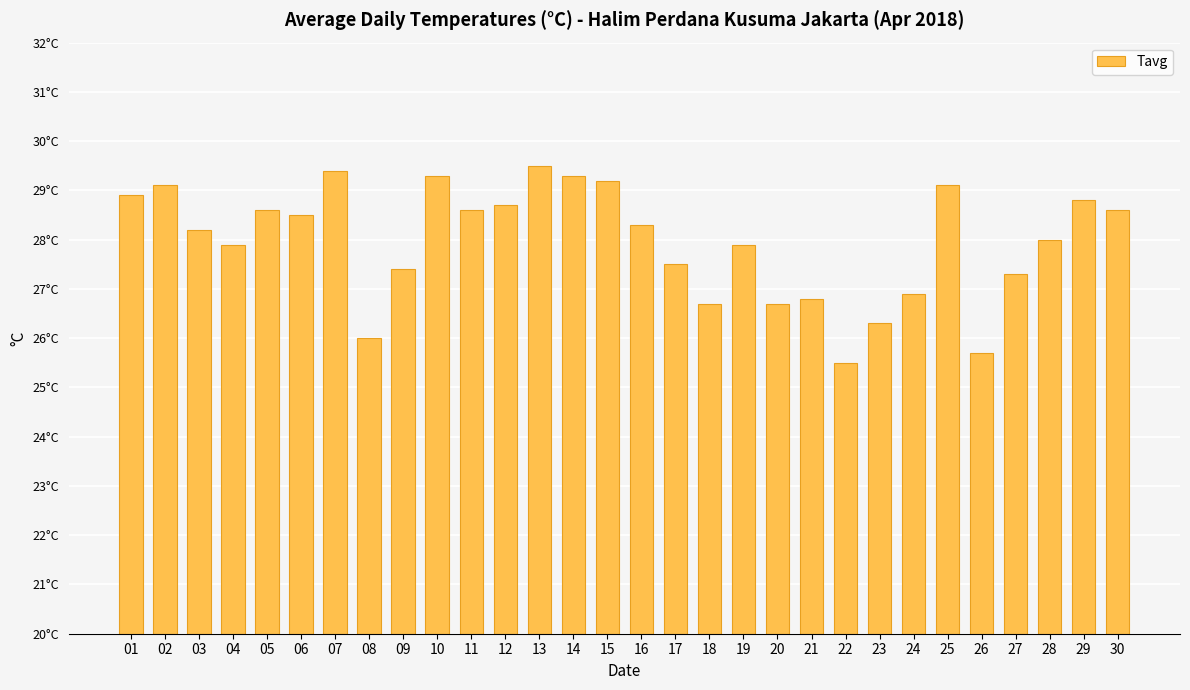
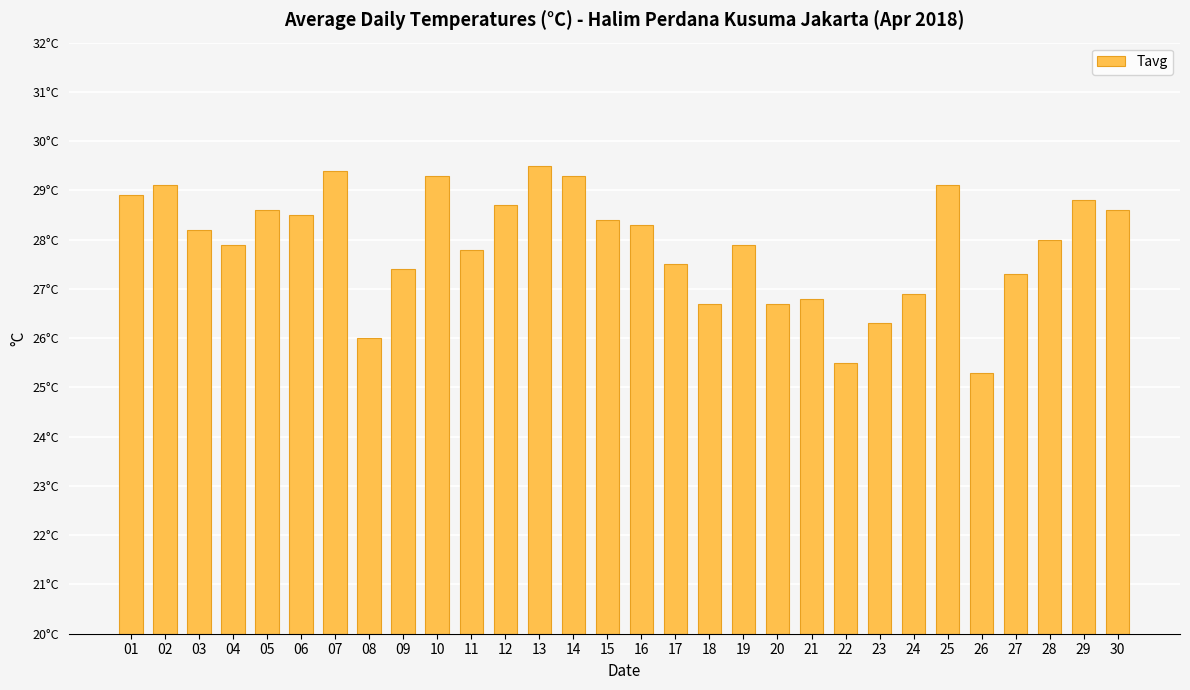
  {
    "01": "28.9°C",
    "02": "29.1°C",
    "03": "28.2°C",
    "04": "27.9°C",
    "05": "28.6°C",
    "06": "28.5°C",
    "07": "29.4°C",
    "08": "26.0°C",
    "09": "27.4°C",
    "10": "29.3°C",
-   "11": "28.6°C",
+   "11": "27.8°C",
    "12": "28.7°C",
    "13": "29.5°C",
    "14": "29.3°C",
-   "15": "29.2°C",
+   "15": "28.4°C",
    "16": "28.3°C",
    "17": "27.5°C",
    "18": "26.7°C",
    "19": "27.9°C",
    "20": "26.7°C",
    "21": "26.8°C",
    "22": "25.5°C",
    "23": "26.3°C",
    "24": "26.9°C",
    "25": "29.1°C",
-   "26": "25.7°C",
+   "26": "25.3°C",
    "27": "27.3°C",
    "28": "28.0°C",
    "29": "28.8°C",
    "30": "28.6°C"
  }
